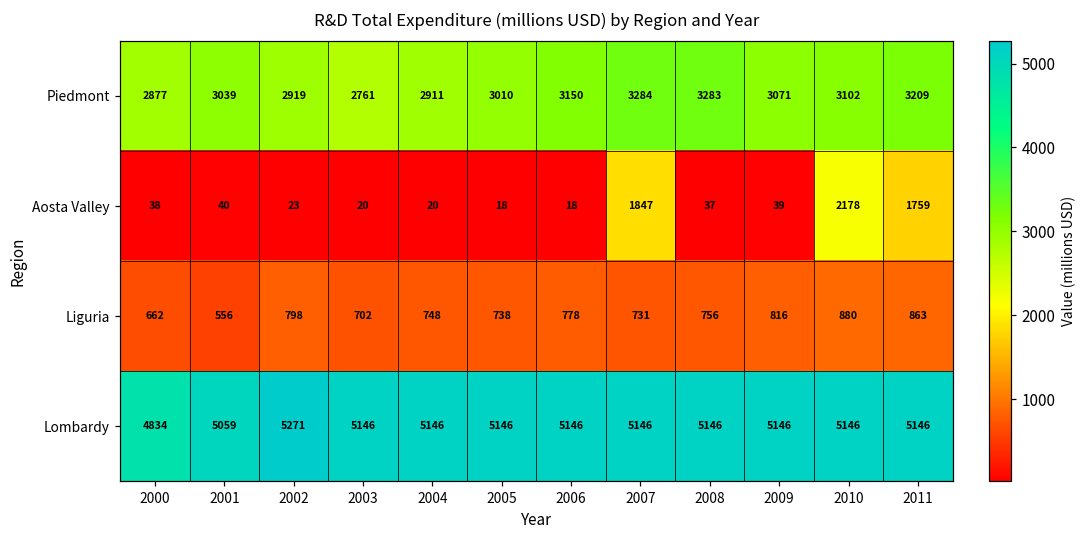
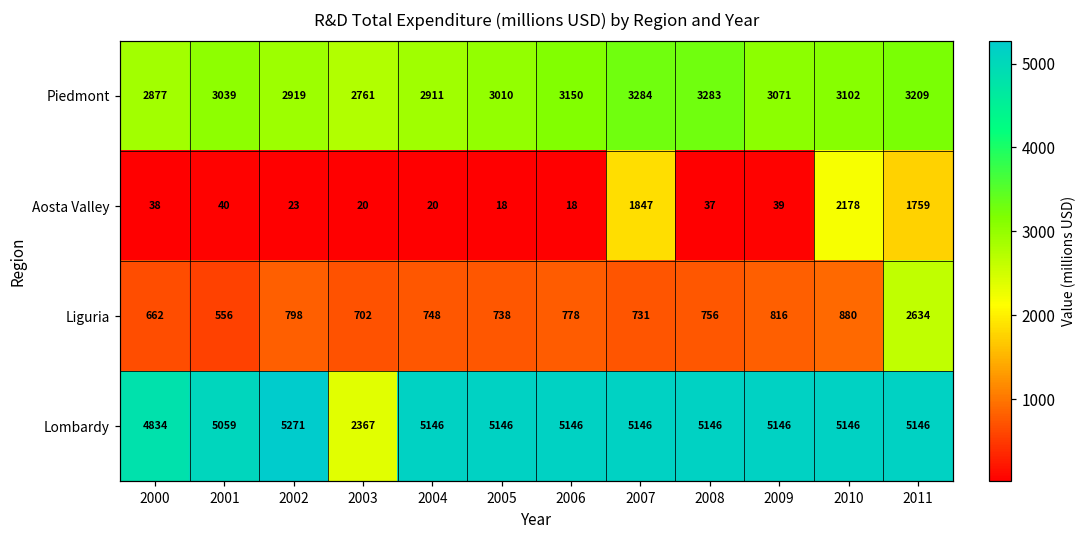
  {
    "Piedmont": {
      "2000": 2877,
      "2001": 3039,
      "2002": 2919,
      "2003": 2761,
      "2004": 2911,
      "2005": 3010,
      "2006": 3150,
      "2007": 3284,
      "2008": 3283,
      "2009": 3071,
      "2010": 3102,
      "2011": 3209
    },
    "Aosta Valley": {
      "2000": 38,
      "2001": 40,
      "2002": 23,
      "2003": 20,
      "2004": 20,
      "2005": 18,
      "2006": 18,
      "2007": 1847,
      "2008": 37,
      "2009": 39,
      "2010": 2178,
      "2011": 1759
    },
    "Liguria": {
      "2000": 662,
      "2001": 556,
      "2002": 798,
      "2003": 702,
      "2004": 748,
      "2005": 738,
      "2006": 778,
      "2007": 731,
      "2008": 756,
      "2009": 816,
      "2010": 880,
-     "2011": 863
+     "2011": 2634
    },
    "Lombardy": {
      "2000": 4834,
      "2001": 5059,
      "2002": 5271,
-     "2003": 5146,
+     "2003": 2367,
      "2004": 5146,
      "2005": 5146,
      "2006": 5146,
      "2007": 5146,
      "2008": 5146,
      "2009": 5146,
      "2010": 5146,
      "2011": 5146
    }
  }
